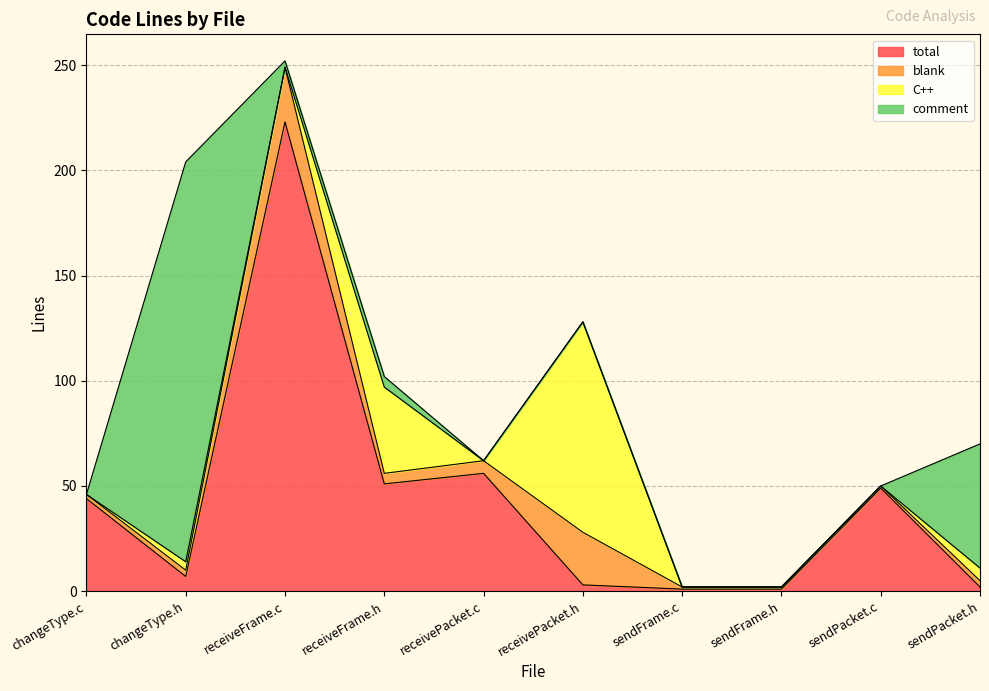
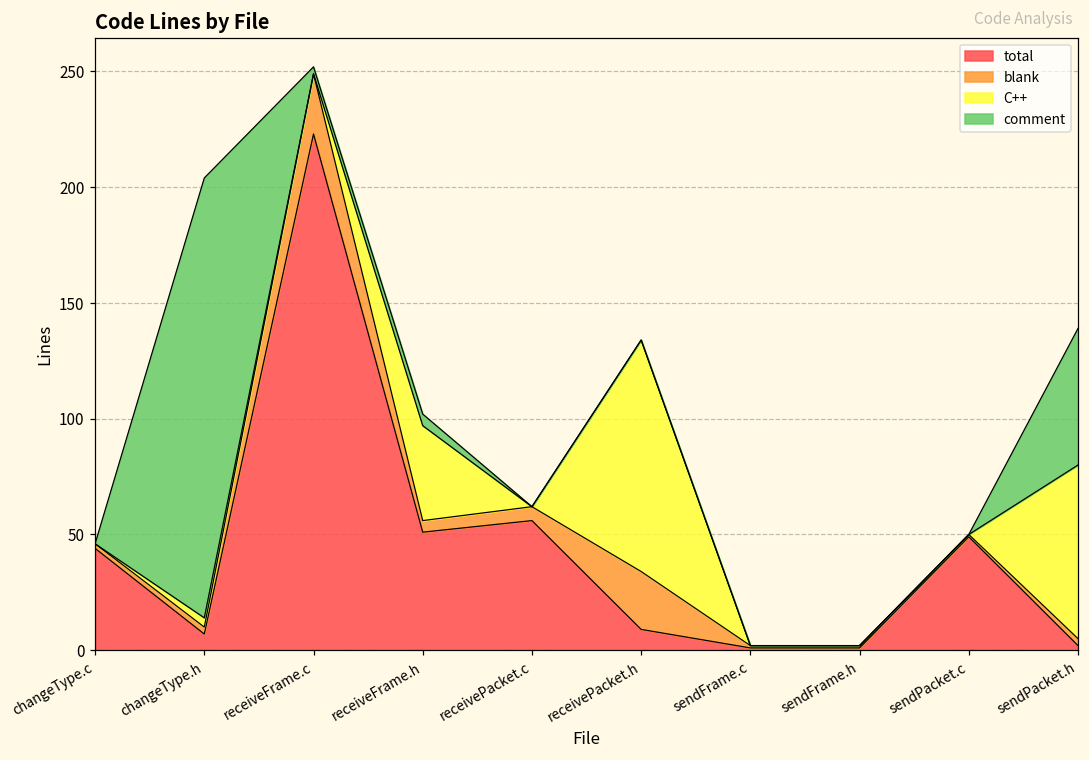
  {
    "total": {
      "changeType.c": 44,
      "changeType.h": 7,
      "receiveFrame.c": 223,
      "receiveFrame.h": 51,
      "receivePacket.c": 56,
-     "receivePacket.h": 3,
+     "receivePacket.h": 9,
      "sendPacket.h": 2
    },
    "blank": {
      "changeType.h": 3,
      "receiveFrame.h": 5,
      "receivePacket.h": 25,
      "sendPacket.h": 3
    },
    "C++": {
      "changeType.h": 4,
      "receiveFrame.h": 41,
-     "sendPacket.h": 6
+     "sendPacket.h": 75
    },
    "comment": {
      "changeType.h": 190,
      "receiveFrame.c": 3,
      "receiveFrame.h": 5,
      "sendPacket.h": 59
    }
  }
